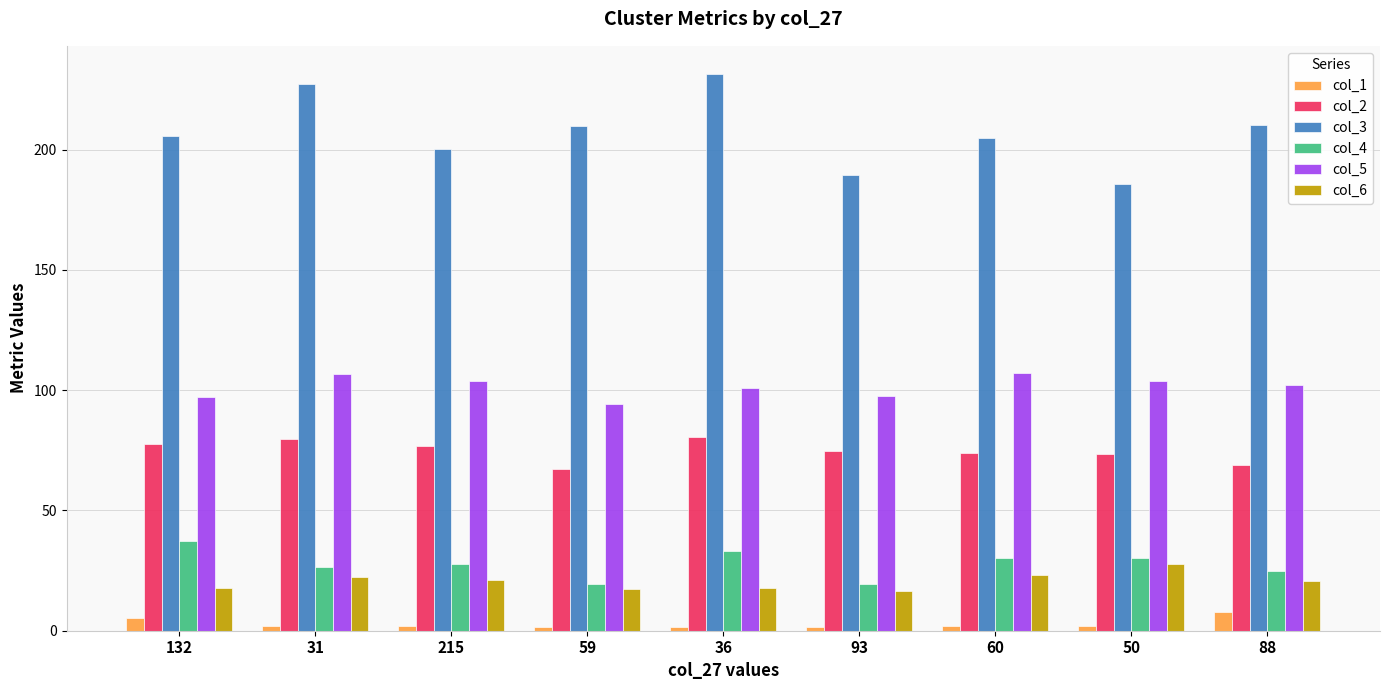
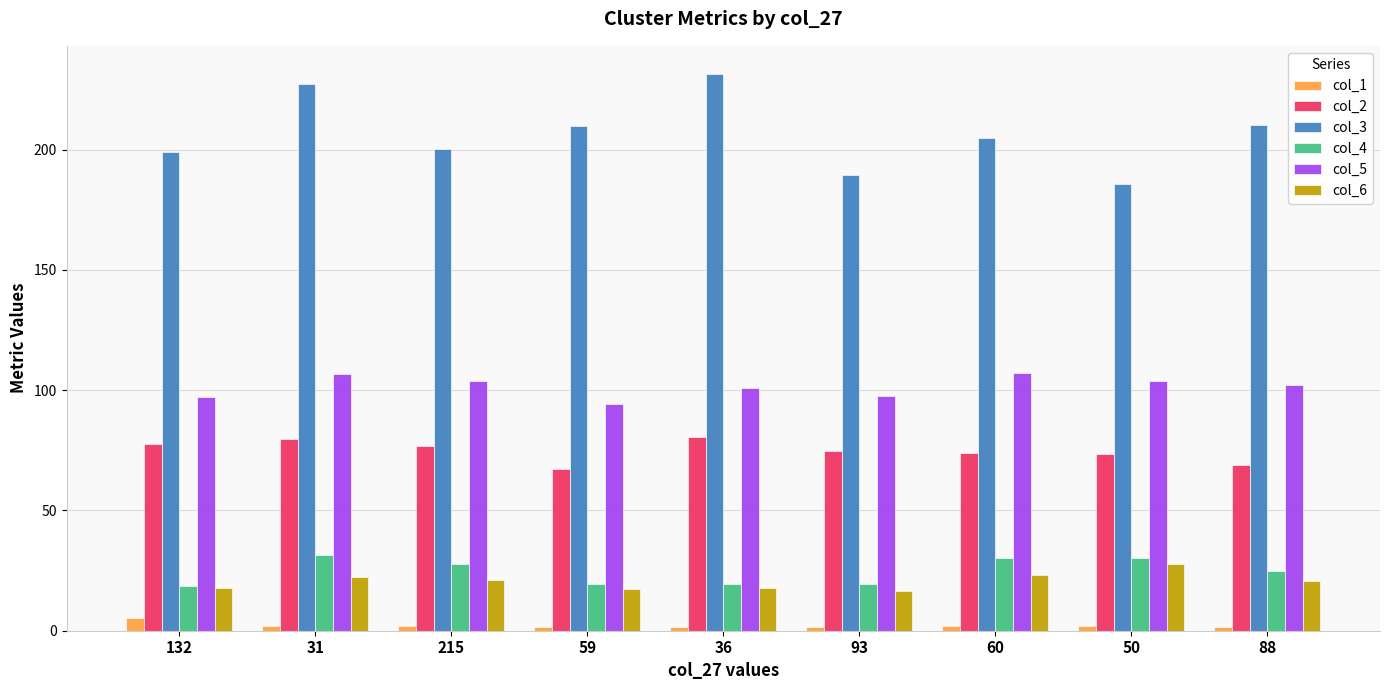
  {
    "col_1": {
      "132": 5,
      "31": 2,
      "215": 2,
      "59": 2,
      "36": 2,
      "93": 1,
      "60": 2,
      "50": 2,
-     "88": 8
+     "88": 2
    },
    "col_2": {
      "132": 78,
      "31": 80,
      "215": 77,
      "59": 67,
      "36": 80,
      "93": 75,
      "60": 74,
      "50": 74,
      "88": 69
    },
    "col_3": {
-     "132": 206,
+     "132": 199,
      "31": 227,
      "215": 200,
      "59": 210,
      "36": 232,
      "93": 189,
      "60": 205,
      "50": 186,
      "88": 210
    },
    "col_4": {
-     "132": 37,
-     "31": 26,
+     "132": 19,
+     "31": 31,
      "215": 28,
      "59": 19,
-     "36": 33,
+     "36": 20,
      "93": 19,
      "60": 30,
      "50": 30,
      "88": 25
    },
    "col_5": {
      "132": 97,
      "31": 107,
      "215": 104,
      "59": 94,
      "36": 101,
      "93": 98,
      "60": 107,
      "50": 104,
      "88": 102
    },
    "col_6": {
      "132": 18,
      "31": 22,
      "215": 21,
      "59": 17,
      "36": 18,
      "93": 16,
      "60": 23,
      "50": 28,
      "88": 21
    }
  }
